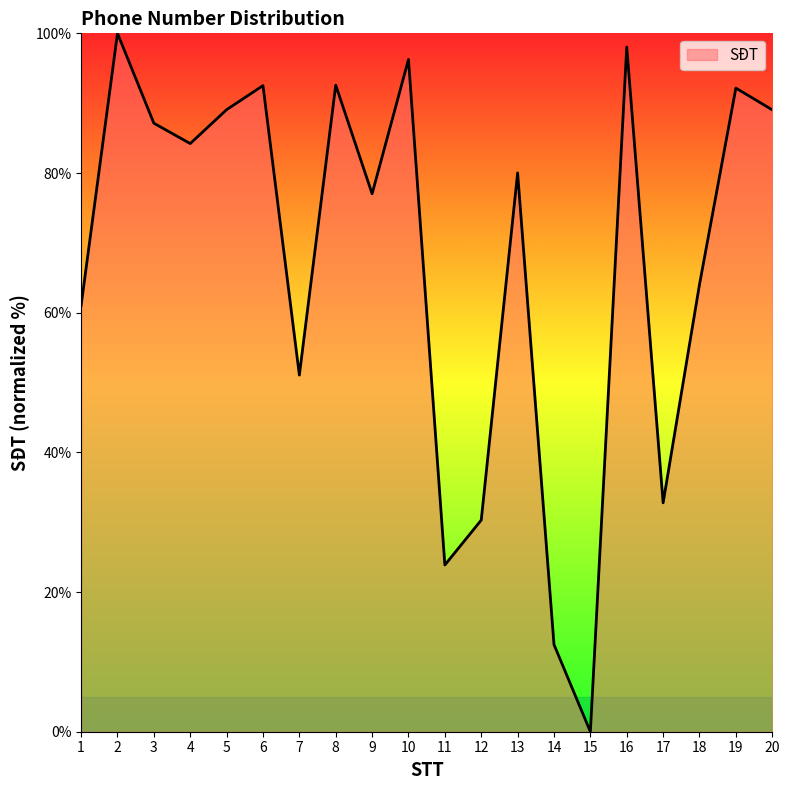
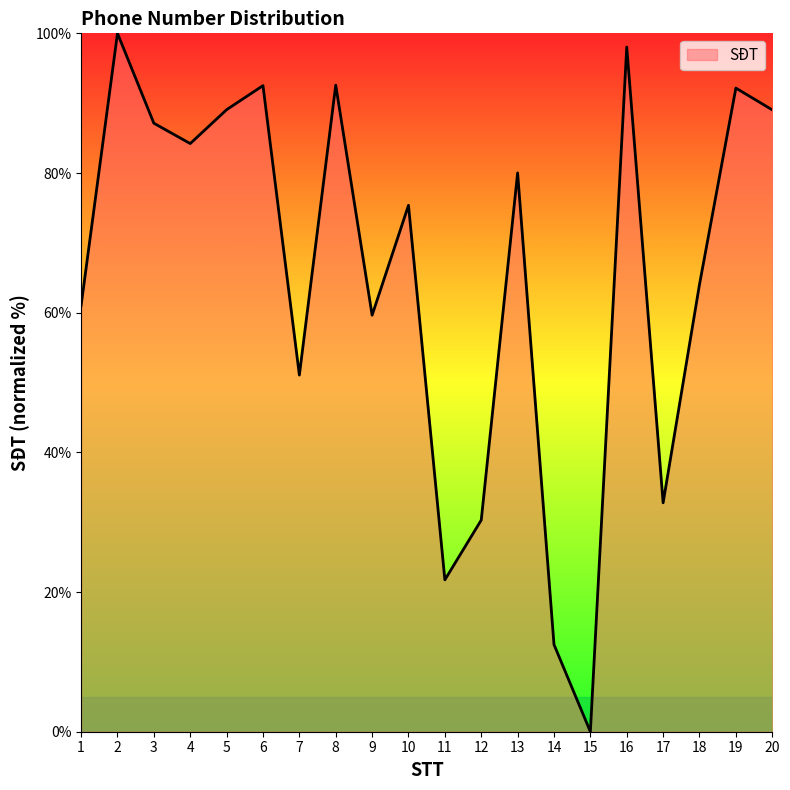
  {
    "1": "61%",
    "2": "100%",
    "3": "87%",
    "4": "84%",
    "5": "89%",
    "6": "93%",
    "7": "51%",
    "8": "93%",
-   "9": "77%",
-   "10": "96%",
-   "11": "24%",
+   "9": "60%",
+   "10": "75%",
+   "11": "22%",
    "12": "30%",
    "13": "80%",
    "14": "12%",
    "16": "98%",
    "17": "33%",
    "18": "64%",
    "19": "92%",
    "20": "89%"
  }
